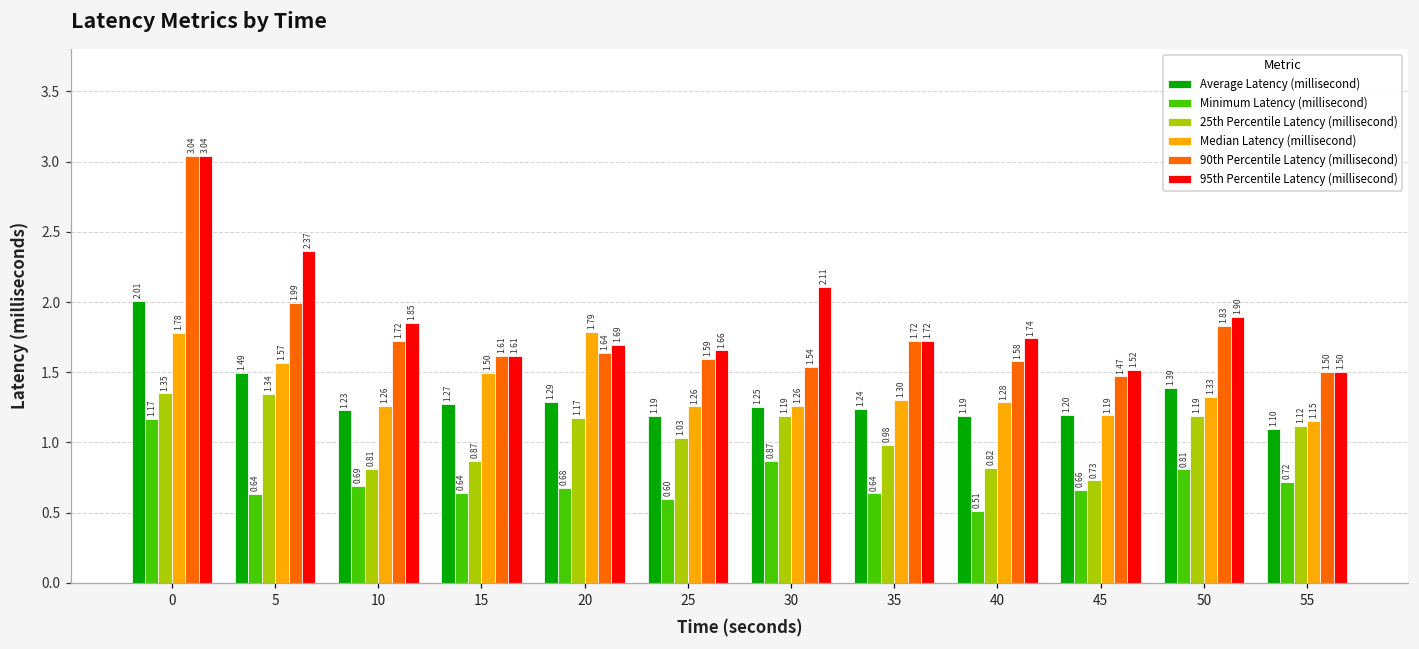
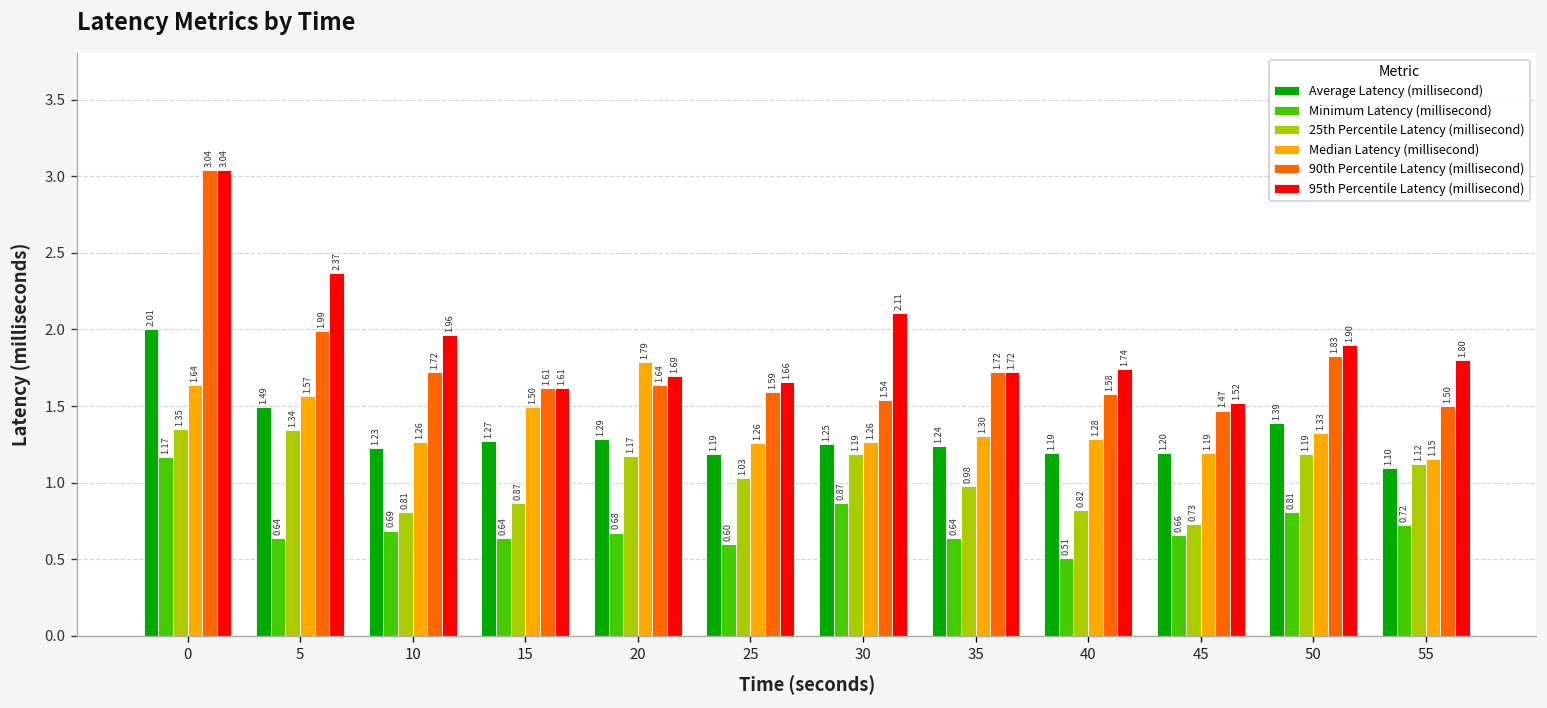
  {
    "Average Latency (millisecond)": {
      "0": 2.01,
      "5": 1.49,
      "10": 1.23,
      "15": 1.27,
      "20": 1.29,
      "25": 1.19,
      "30": 1.25,
      "35": 1.24,
      "40": 1.19,
      "45": 1.20,
      "50": 1.39,
      "55": 1.10
    },
    "Minimum Latency (millisecond)": {
      "0": 1.17,
      "5": 0.64,
      "10": 0.69,
      "15": 0.64,
      "20": 0.68,
      "25": 0.60,
      "30": 0.87,
      "35": 0.64,
      "40": 0.51,
      "45": 0.66,
      "50": 0.81,
      "55": 0.72
    },
    "25th Percentile Latency (millisecond)": {
      "0": 1.35,
      "5": 1.34,
      "10": 0.81,
      "15": 0.87,
      "20": 1.17,
      "25": 1.03,
      "30": 1.19,
      "35": 0.98,
      "40": 0.82,
      "45": 0.73,
      "50": 1.19,
      "55": 1.12
    },
    "Median Latency (millisecond)": {
-     "0": 1.78,
+     "0": 1.64,
      "5": 1.57,
      "10": 1.26,
      "15": 1.50,
      "20": 1.79,
      "25": 1.26,
      "30": 1.26,
      "35": 1.30,
      "40": 1.28,
      "45": 1.19,
      "50": 1.33,
      "55": 1.15
    },
    "90th Percentile Latency (millisecond)": {
      "0": 3.04,
      "5": 1.99,
      "10": 1.72,
      "15": 1.61,
      "20": 1.64,
      "25": 1.59,
      "30": 1.54,
      "35": 1.72,
      "40": 1.58,
      "45": 1.47,
      "50": 1.83,
      "55": 1.50
    },
    "95th Percentile Latency (millisecond)": {
      "0": 3.04,
      "5": 2.37,
-     "10": 1.85,
+     "10": 1.96,
      "15": 1.61,
      "20": 1.69,
      "25": 1.66,
      "30": 2.11,
      "35": 1.72,
      "40": 1.74,
      "45": 1.52,
      "50": 1.90,
-     "55": 1.50
+     "55": 1.80
    }
  }
